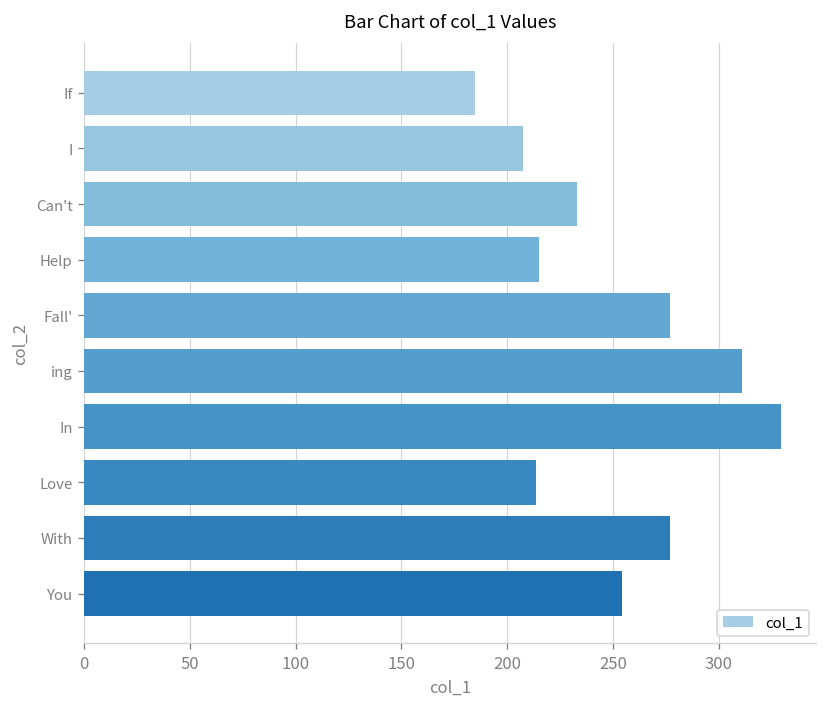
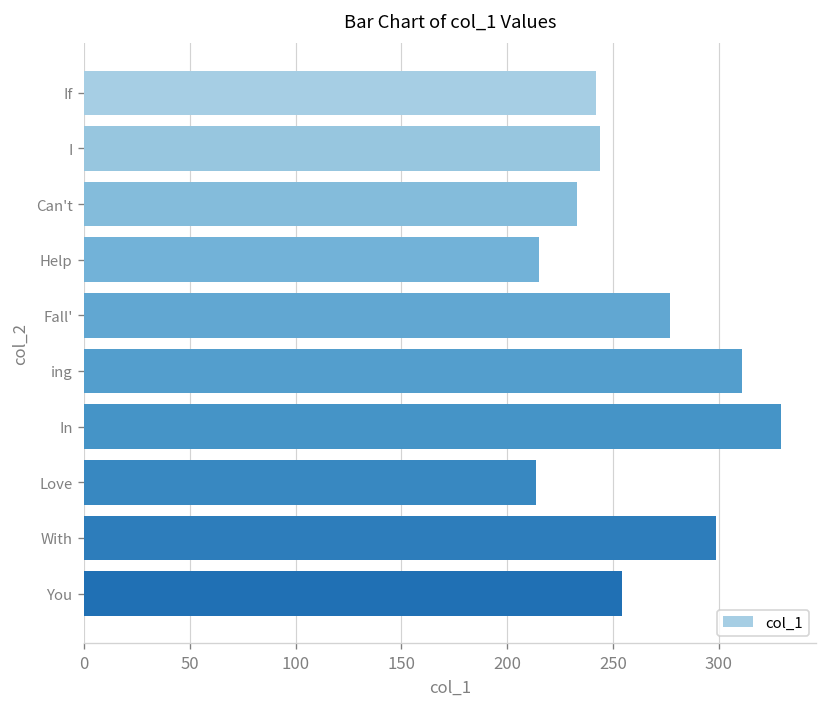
  {
-   "If": 185,
-   "I": 208,
+   "If": 242,
+   "I": 244,
    "Can't": 233,
    "Help": 215,
    "Fall'": 277,
    "ing": 311,
    "In": 330,
    "Love": 214,
-   "With": 277,
+   "With": 299,
    "You": 255
  }
